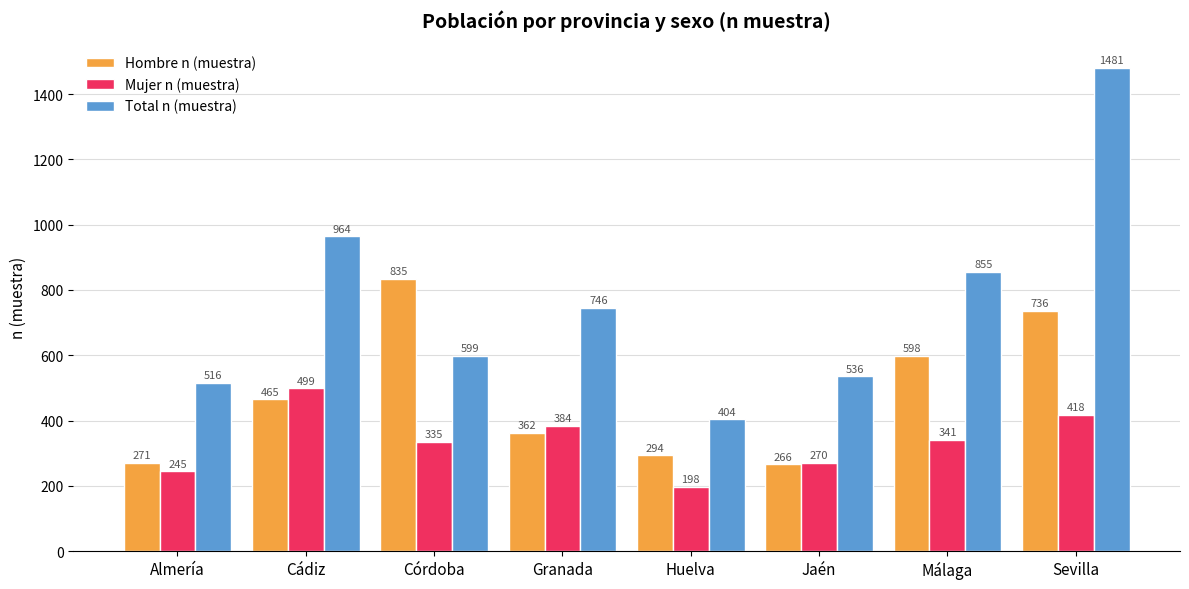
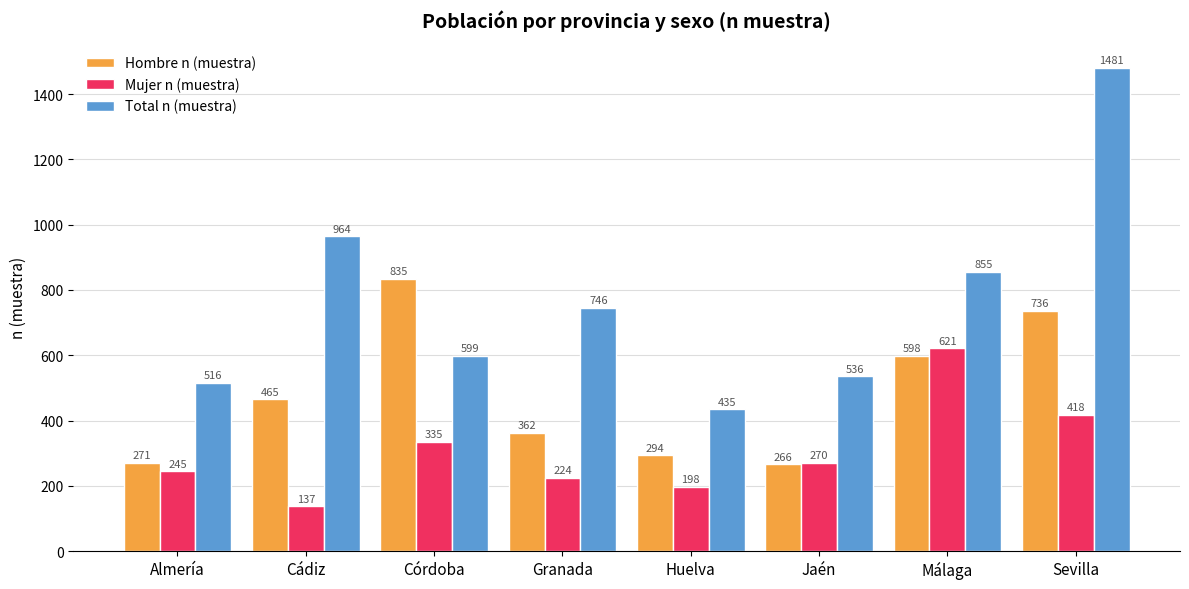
  {
    "Hombre n (muestra)": {
      "Almería": 271,
      "Cádiz": 465,
      "Córdoba": 835,
      "Granada": 362,
      "Huelva": 294,
      "Jaén": 266,
      "Málaga": 598,
      "Sevilla": 736
    },
    "Mujer n (muestra)": {
      "Almería": 245,
-     "Cádiz": 499,
+     "Cádiz": 137,
      "Córdoba": 335,
-     "Granada": 384,
+     "Granada": 224,
      "Huelva": 198,
      "Jaén": 270,
-     "Málaga": 341,
+     "Málaga": 621,
      "Sevilla": 418
    },
    "Total n (muestra)": {
      "Almería": 516,
      "Cádiz": 964,
      "Córdoba": 599,
      "Granada": 746,
-     "Huelva": 404,
+     "Huelva": 435,
      "Jaén": 536,
      "Málaga": 855,
      "Sevilla": 1481
    }
  }
